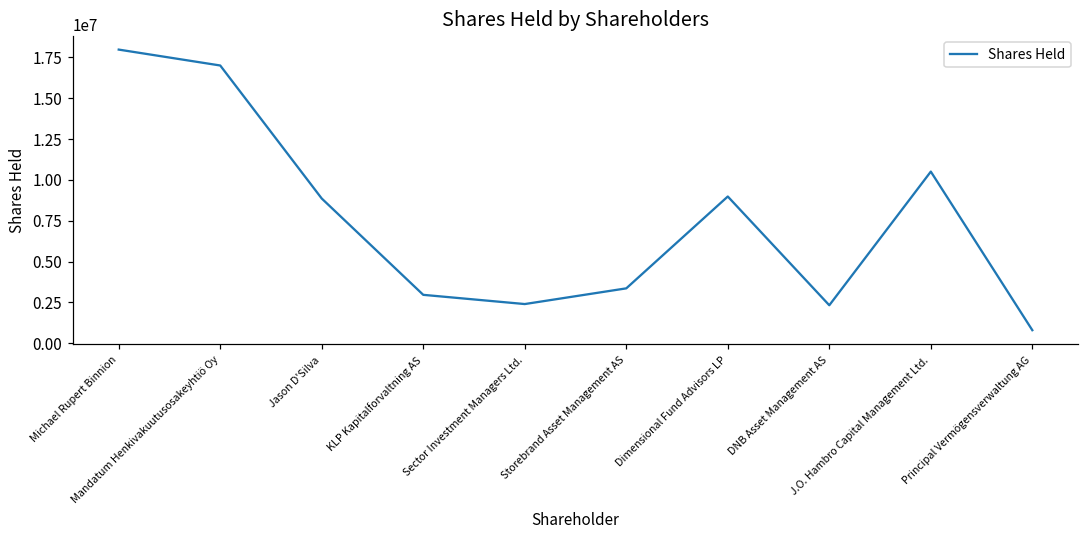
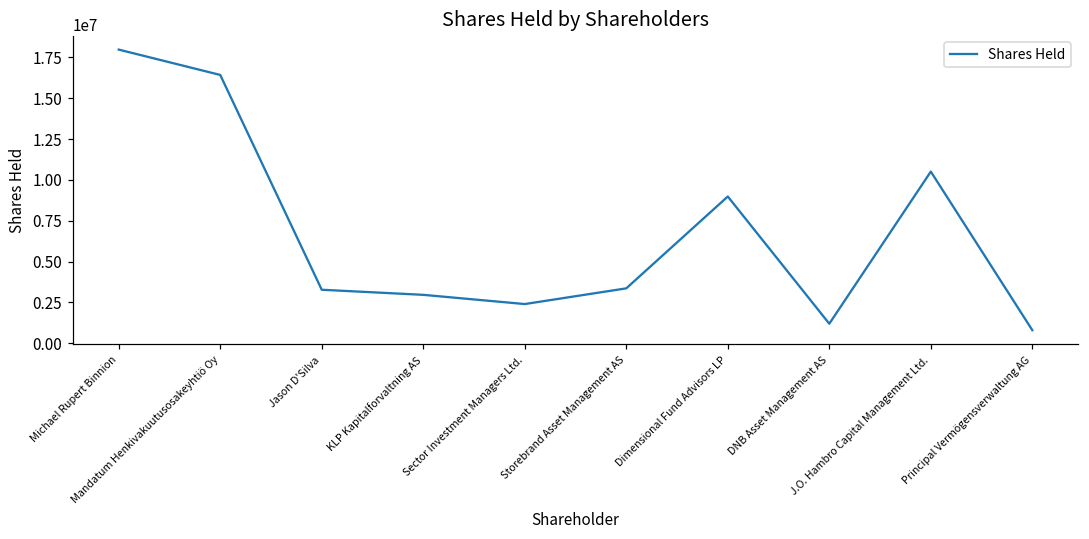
  {
    "Michael Rupert Binnion": 18000000,
-   "Mandatum Henkivakuutusosakeyhtiö Oy": 17000000,
-   "Jason D'Silva": 8900000,
+   "Mandatum Henkivakuutusosakeyhtiö Oy": 16400000,
+   "Jason D'Silva": 3300000,
    "KLP Kapitalforvaltning AS": 3000000,
    "Sector Investment Managers Ltd.": 2400000,
    "Storebrand Asset Management AS": 3400000,
    "Dimensional Fund Advisors LP": 9000000,
-   "DNB Asset Management AS": 2300000,
+   "DNB Asset Management AS": 1200000,
    "J.O. Hambro Capital Management Ltd.": 10500000,
    "Principal Vermögensverwaltung AG": 800000
  }
